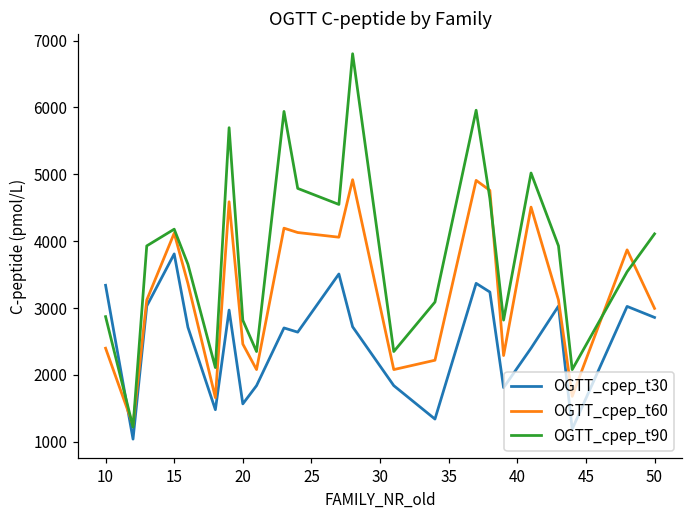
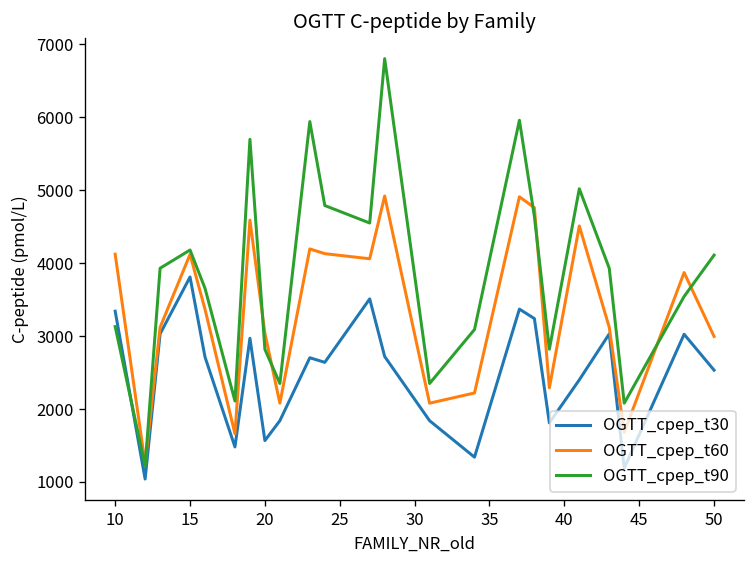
  {
    "OGTT_cpep_t30": {
      "10": 3300,
      "15": 3800,
      "20": 1600,
-     "50": 2900
+     "50": 2500
    },
    "OGTT_cpep_t60": {
-     "10": 2400,
+     "10": 4100,
      "15": 4100,
-     "20": 2500,
+     "20": 3000,
      "50": 3000
    },
    "OGTT_cpep_t90": {
-     "10": 2900,
+     "10": 3100,
      "15": 4200,
      "20": 2800,
      "50": 4100
    }
  }
